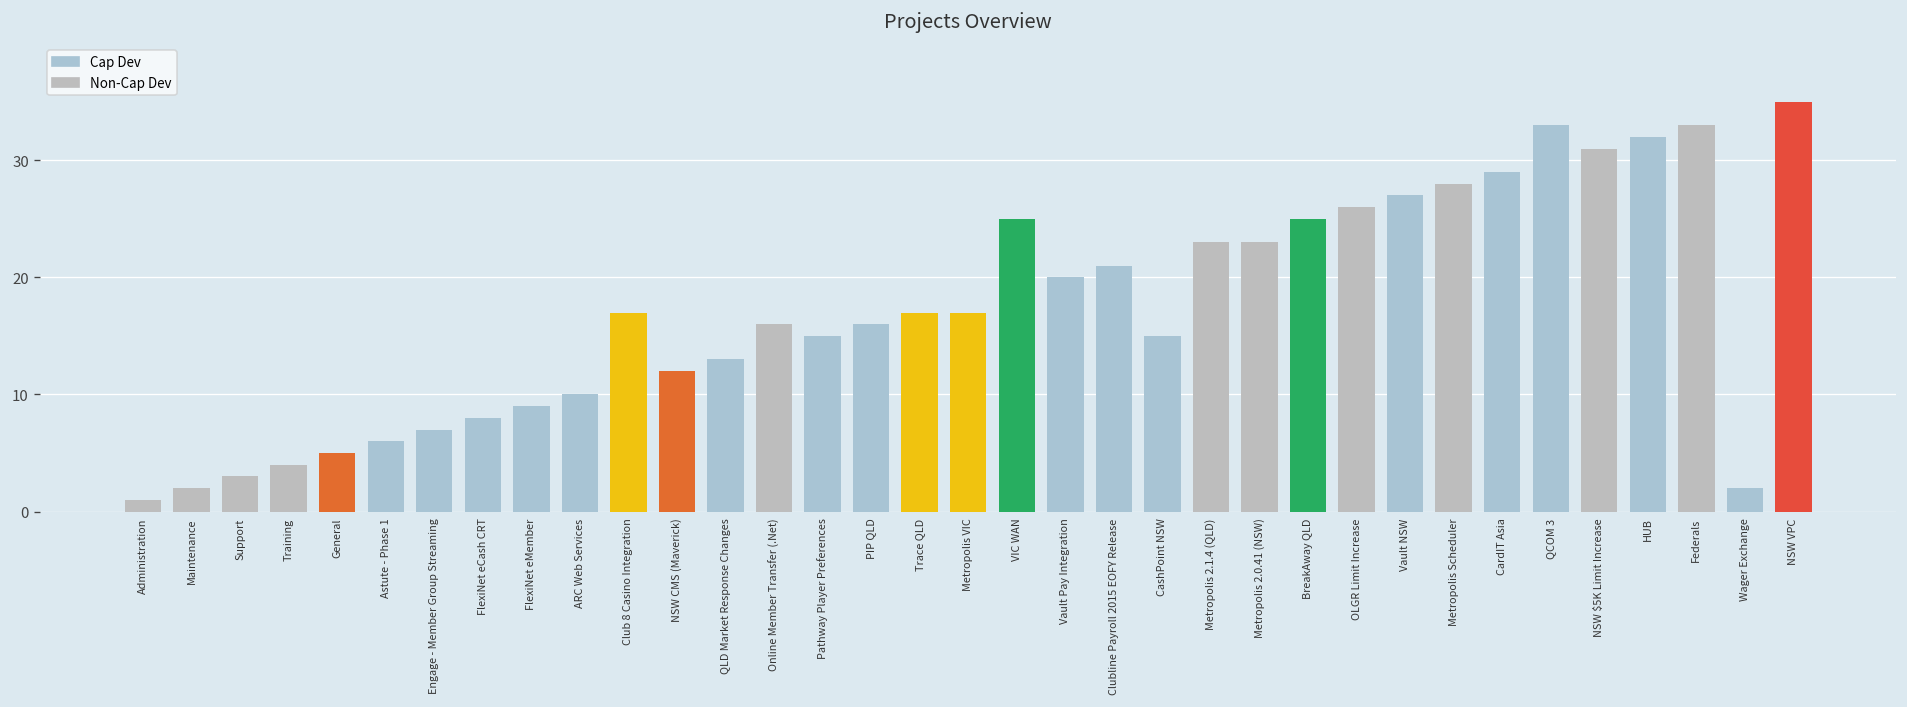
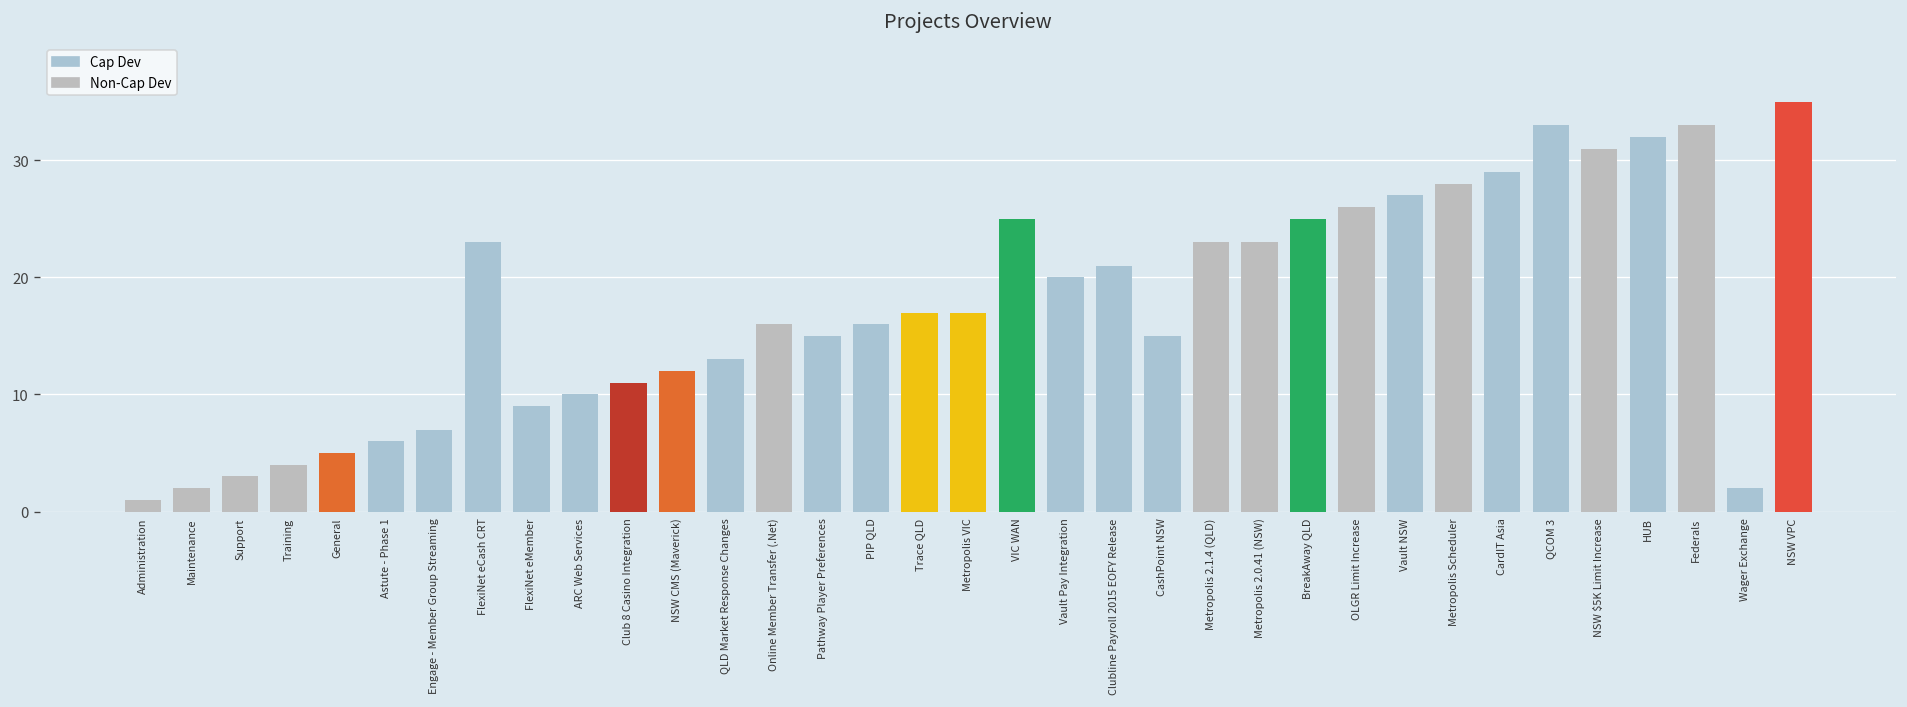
  {
    "Administration": 1,
    "Maintenance": 2,
    "Support": 3,
    "Training": 4,
    "General": 5,
    "Astute - Phase 1": 6,
    "Engage - Member Group Streaming": 7,
-   "FlexiNet eCash CRT": 8,
+   "FlexiNet eCash CRT": 23,
    "FlexiNet eMember": 9,
    "ARC Web Services": 10,
-   "Club 8 Casino Integration": 17,
+   "Club 8 Casino Integration": 11,
    "NSW CMS (Maverick)": 12,
    "QLD Market Response Changes": 13,
    "Online Member Transfer (.Net)": 16,
    "Pathway Player Preferences": 15,
    "PIP QLD": 16,
    "Trace QLD": 17,
    "Metropolis VIC": 17,
    "VIC WAN": 25,
    "Vault Pay Integration": 20,
    "Clubline Payroll 2015 EOFY Release": 21,
    "CashPoint NSW": 15,
    "Metropolis 2.1.4 (QLD)": 23,
    "Metropolis 2.0.41 (NSW)": 23,
    "BreakAway QLD": 25,
    "OLGR Limit Increase": 26,
    "Vault NSW": 27,
    "Metropolis Scheduler": 28,
    "CardIT Asia": 29,
    "QCOM 3": 33,
    "NSW $5K Limit Increase": 31,
    "HUB": 32,
    "Federals": 33,
    "Wager Exchange": 2,
    "NSW VPC": 35
  }
